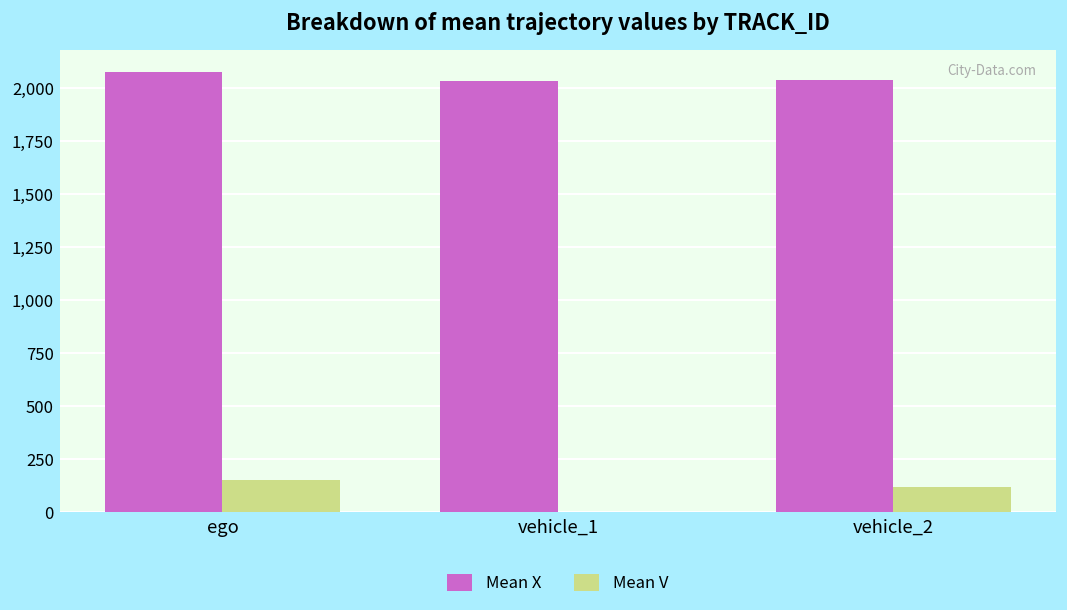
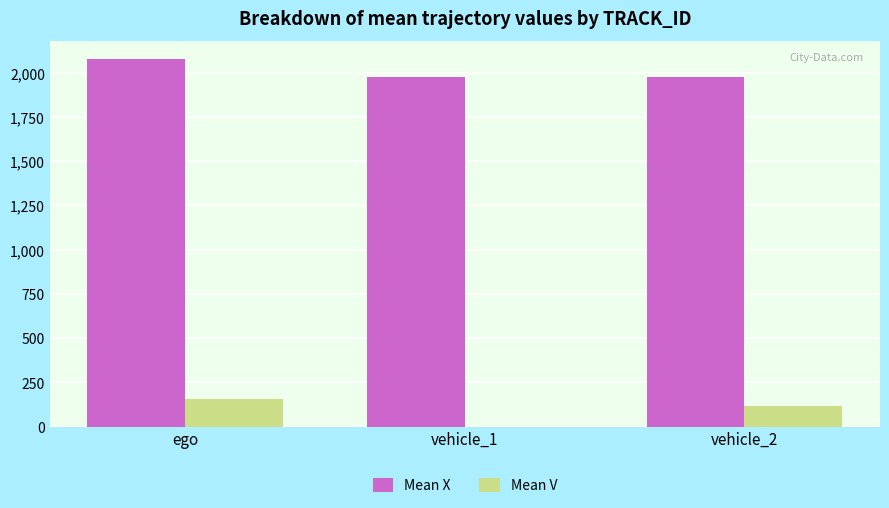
  {
    "Mean X": {
      "ego": "2,080",
-     "vehicle_1": "2,030",
-     "vehicle_2": "2,030"
+     "vehicle_1": "1,980",
+     "vehicle_2": "1,980"
    },
    "Mean V": {
      "ego": "150",
      "vehicle_1": "0",
      "vehicle_2": "120"
    }
  }
